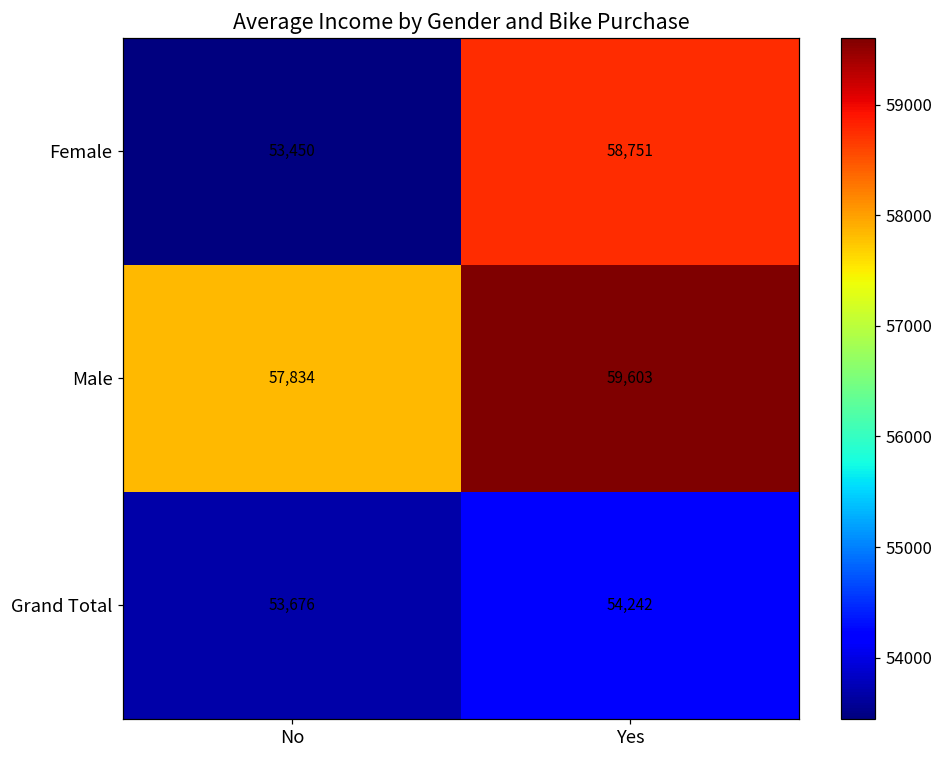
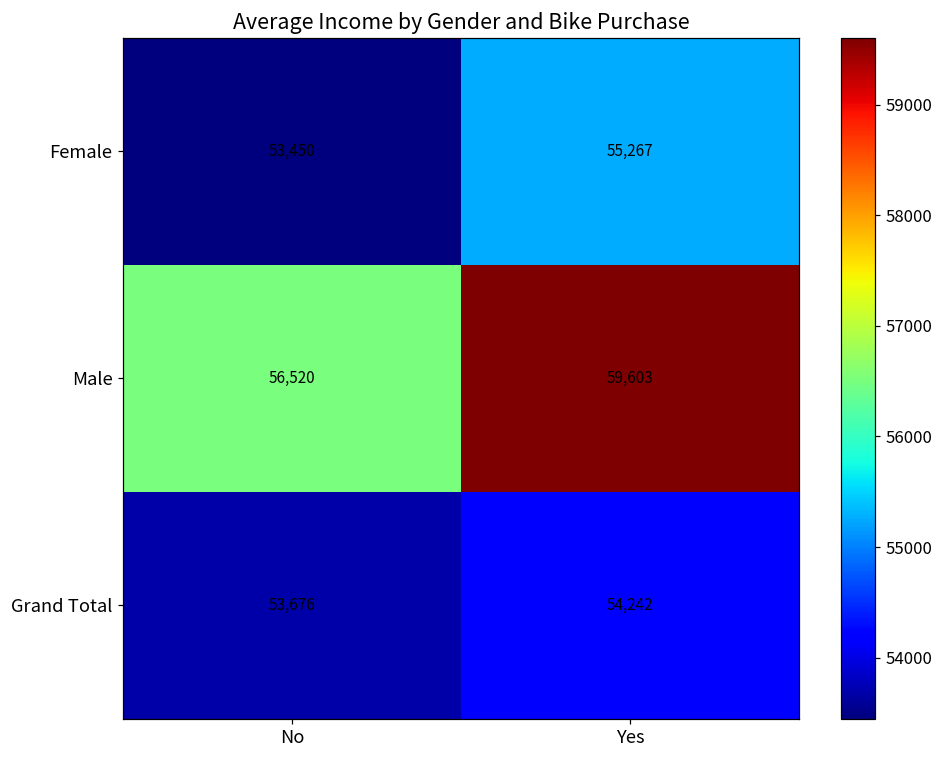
  {
    "Female": {
      "No": "53,450",
-     "Yes": "58,751"
+     "Yes": "55,267"
    },
    "Male": {
-     "No": "57,834",
+     "No": "56,520",
      "Yes": "59,603"
    },
    "Grand Total": {
      "No": "53,676",
      "Yes": "54,242"
    }
  }
